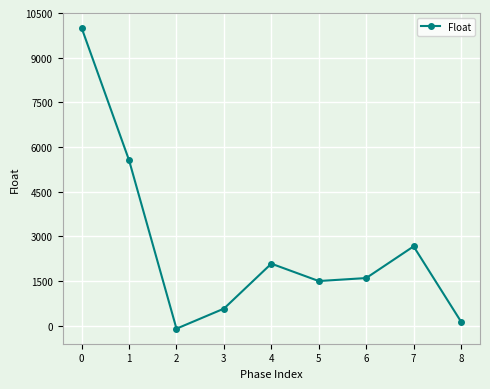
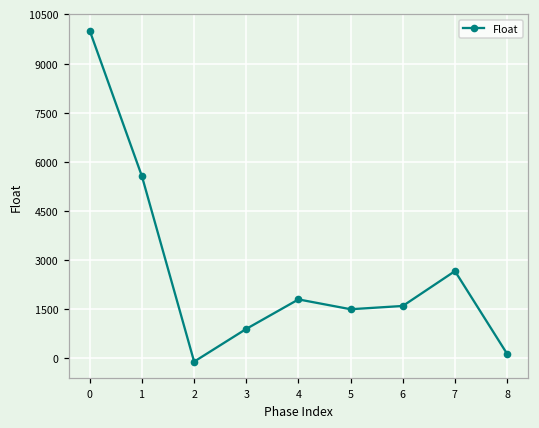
  {
    "0": 10000,
    "1": 5600,
    "2": -100,
-   "3": 600,
-   "4": 2100,
+   "3": 900,
+   "4": 1800,
    "5": 1500,
    "6": 1600,
    "7": 2700,
    "8": 100
  }
